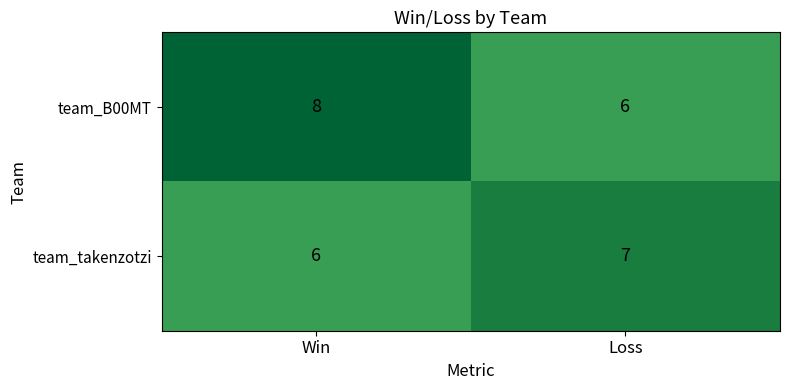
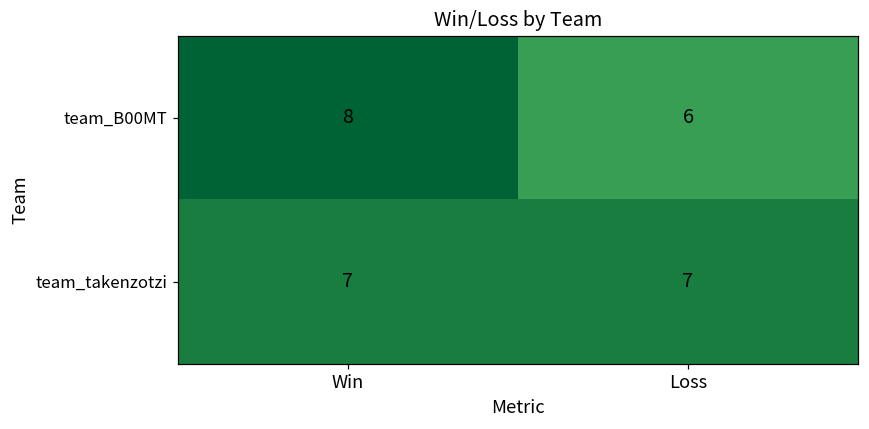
  {
    "team_B00MT": {
      "Win": 8,
      "Loss": 6
    },
    "team_takenzotzi": {
-     "Win": 6,
+     "Win": 7,
      "Loss": 7
    }
  }
